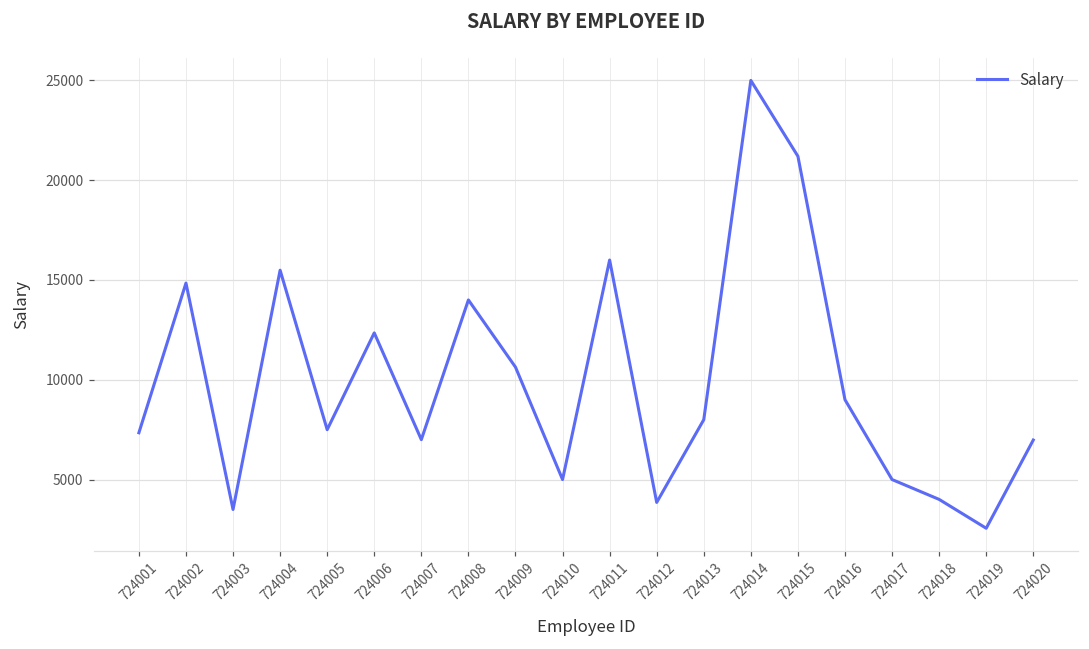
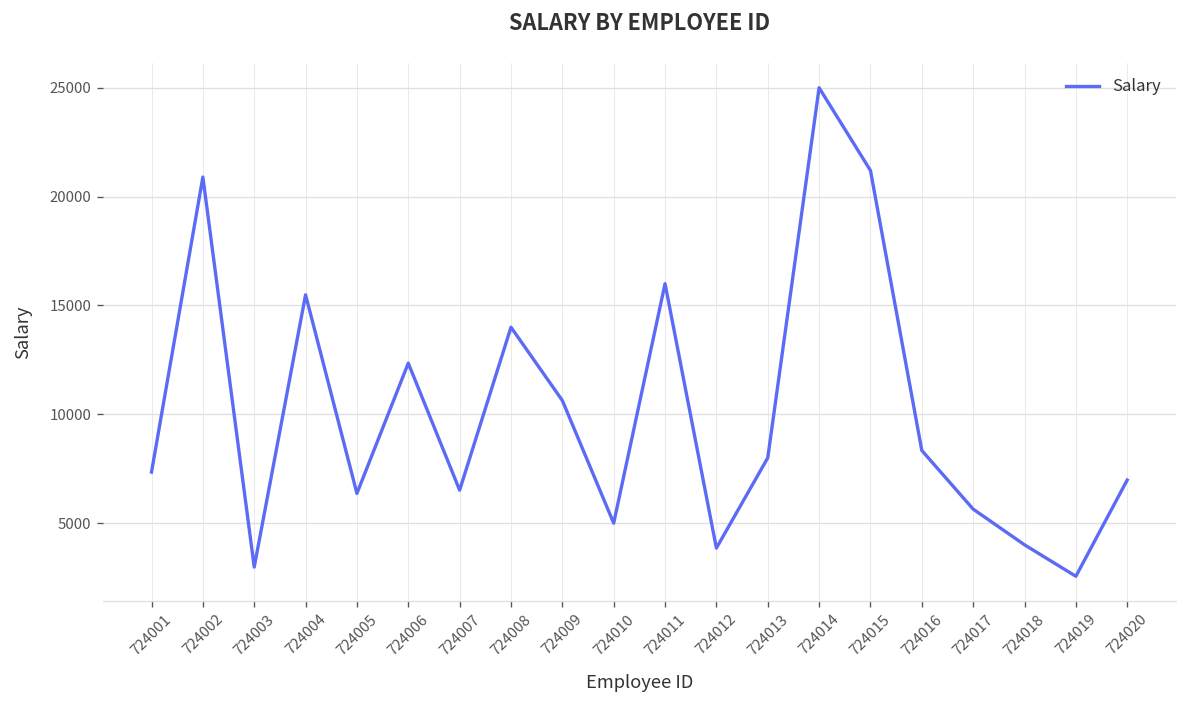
  {
    "724001": 7300,
-   "724002": 14800,
-   "724003": 3500,
+   "724002": 20900,
+   "724003": 3000,
    "724004": 15500,
-   "724005": 7500,
+   "724005": 6400,
    "724006": 12400,
-   "724007": 7000,
+   "724007": 6500,
    "724008": 14000,
    "724009": 10600,
    "724010": 5000,
    "724011": 16000,
    "724012": 3900,
    "724013": 8000,
    "724014": 25000,
    "724015": 21200,
-   "724016": 9000,
-   "724017": 5000,
+   "724016": 8300,
+   "724017": 5600,
    "724018": 4000,
    "724019": 2600,
    "724020": 7000
  }
